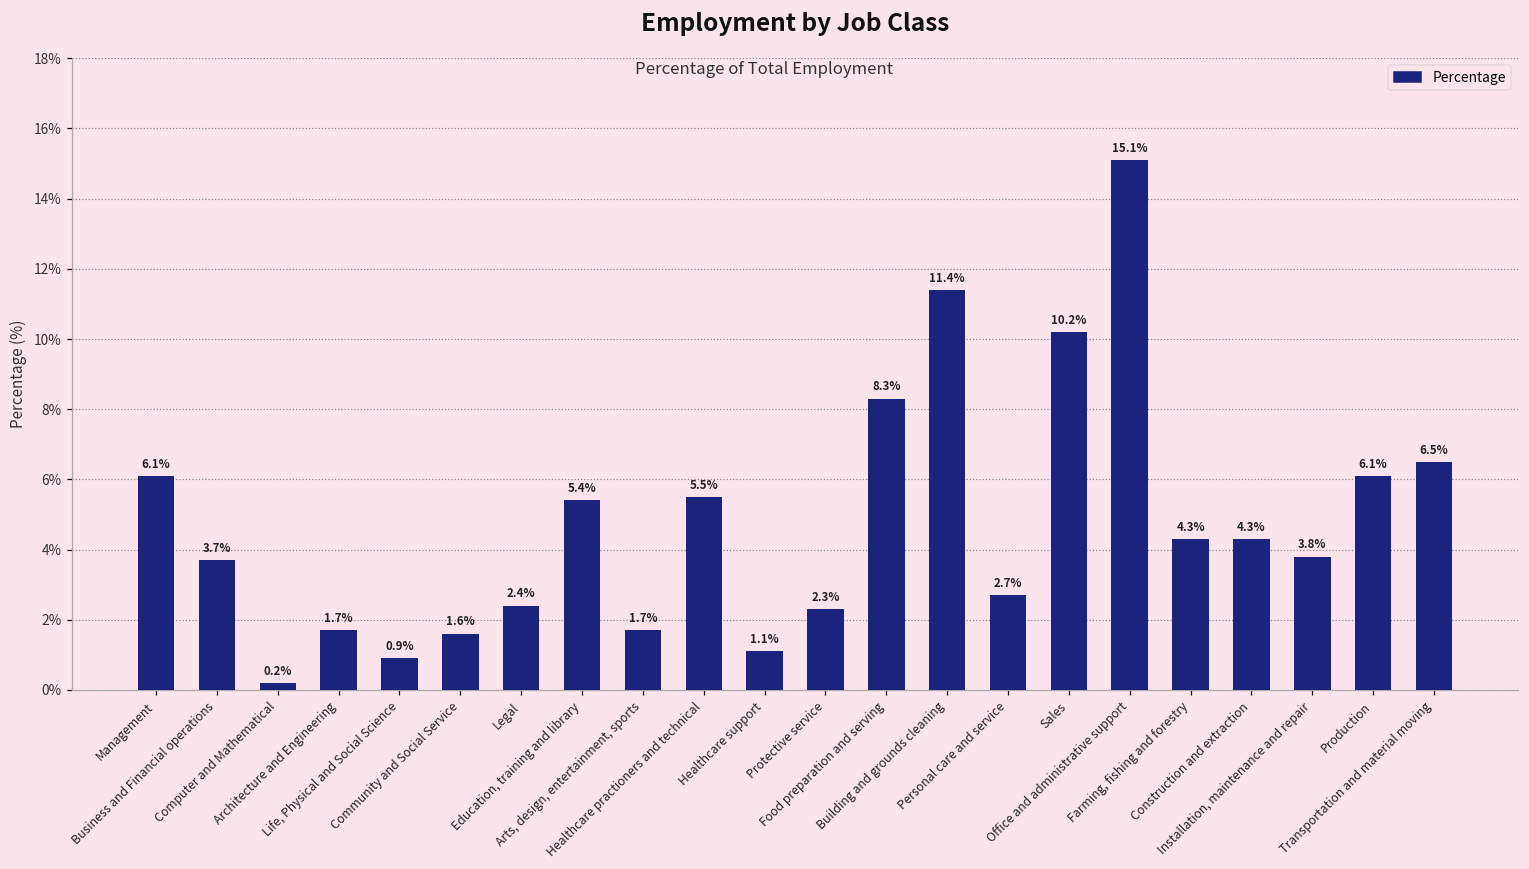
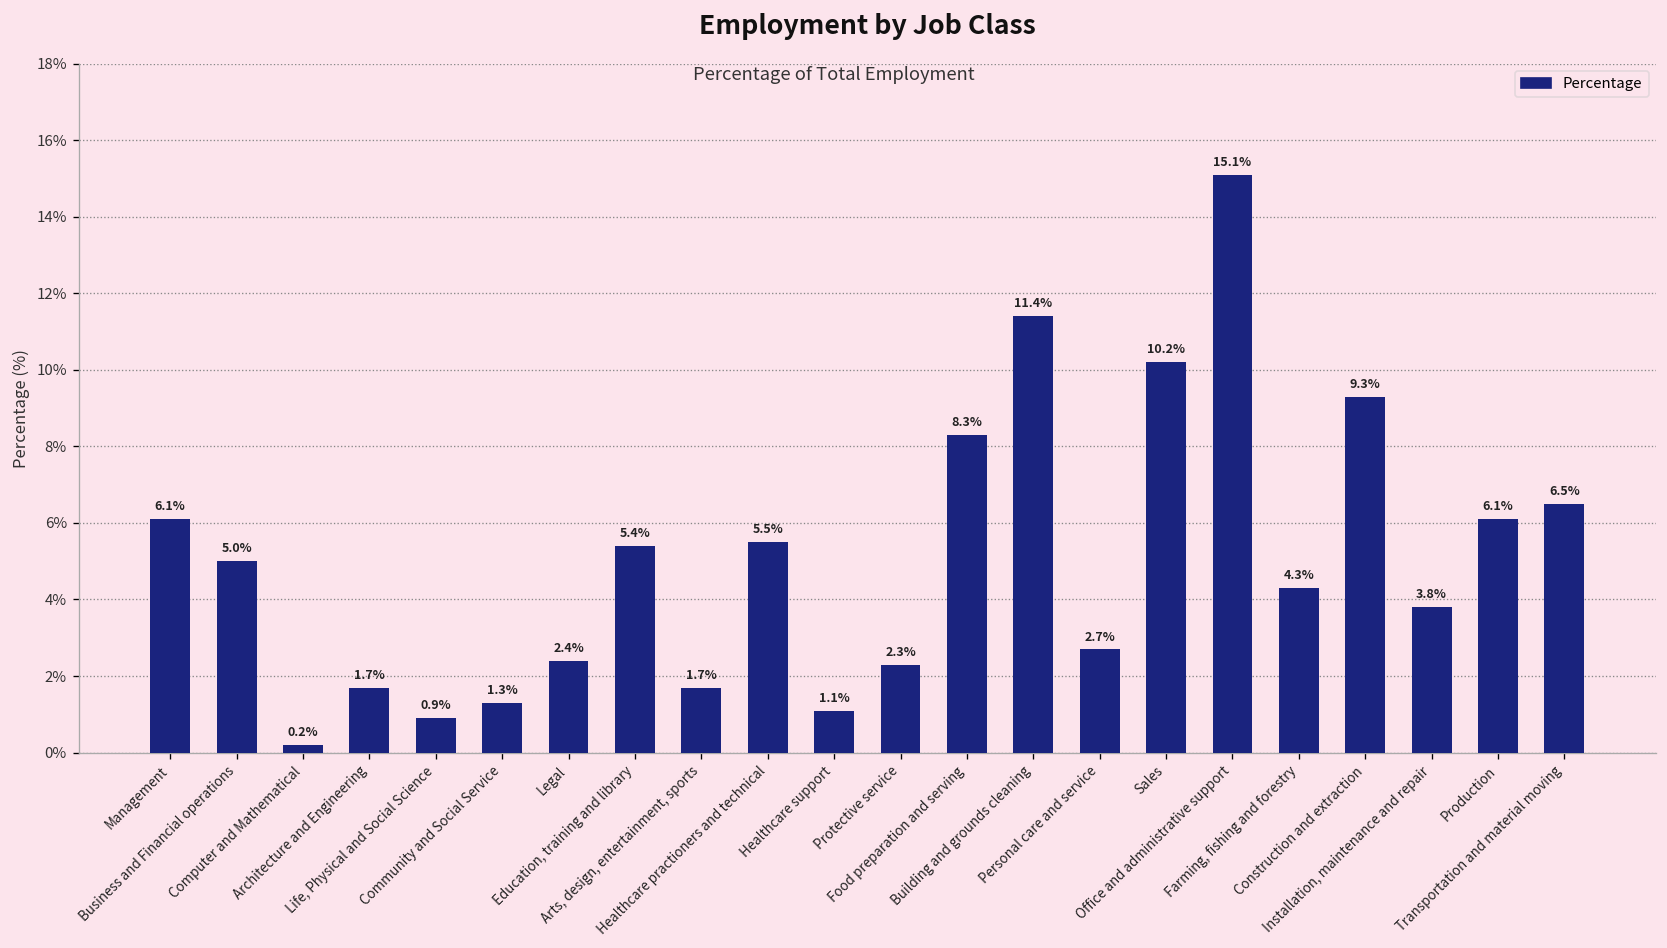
  {
    "Management": "6.1%",
-   "Business and Financial operations": "3.7%",
+   "Business and Financial operations": "5.0%",
    "Computer and Mathematical": "0.2%",
    "Architecture and Engineering": "1.7%",
    "Life, Physical and Social Science": "0.9%",
-   "Community and Social Service": "1.6%",
+   "Community and Social Service": "1.3%",
    "Legal": "2.4%",
    "Education, training and library": "5.4%",
    "Arts, design, entertainment, sports": "1.7%",
    "Healthcare practioners and technical": "5.5%",
    "Healthcare support": "1.1%",
    "Protective service": "2.3%",
    "Food preparation and serving": "8.3%",
    "Building and grounds cleaning": "11.4%",
    "Personal care and service": "2.7%",
    "Sales": "10.2%",
    "Office and administrative support": "15.1%",
    "Farming, fishing and forestry": "4.3%",
-   "Construction and extraction": "4.3%",
+   "Construction and extraction": "9.3%",
    "Installation, maintenance and repair": "3.8%",
    "Production": "6.1%",
    "Transportation and material moving": "6.5%"
  }
